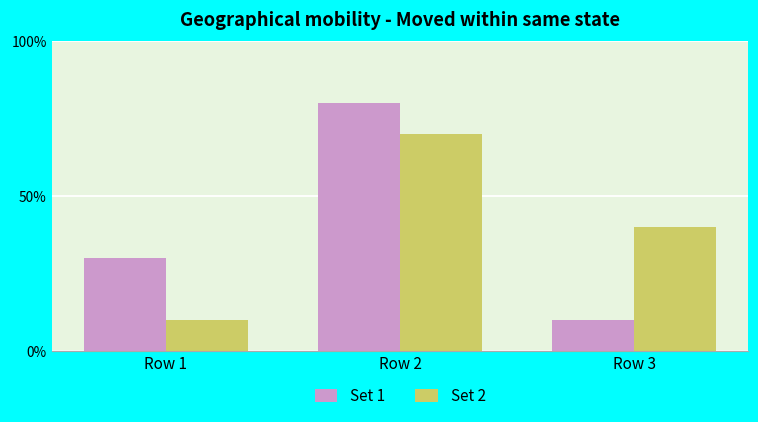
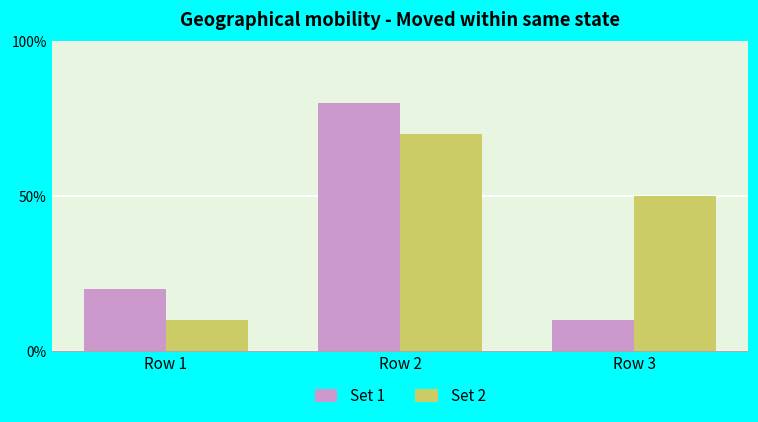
  {
    "Set 1": {
-     "Row 1": "30%",
+     "Row 1": "20%",
      "Row 2": "80%",
      "Row 3": "10%"
    },
    "Set 2": {
      "Row 1": "10%",
      "Row 2": "70%",
-     "Row 3": "40%"
+     "Row 3": "50%"
    }
  }
